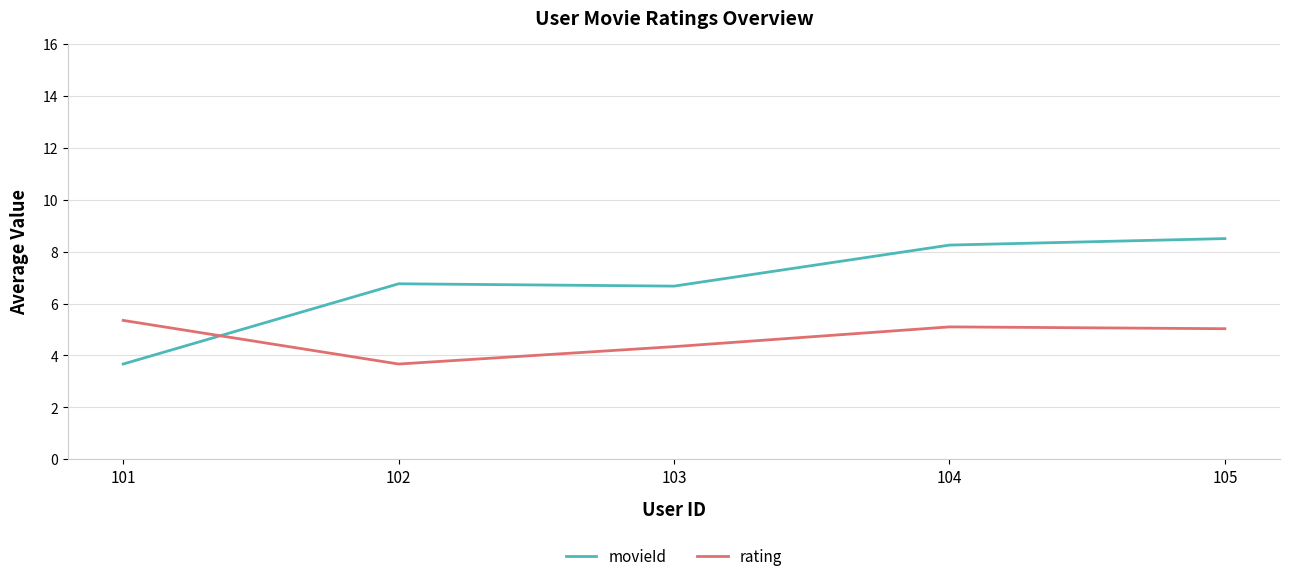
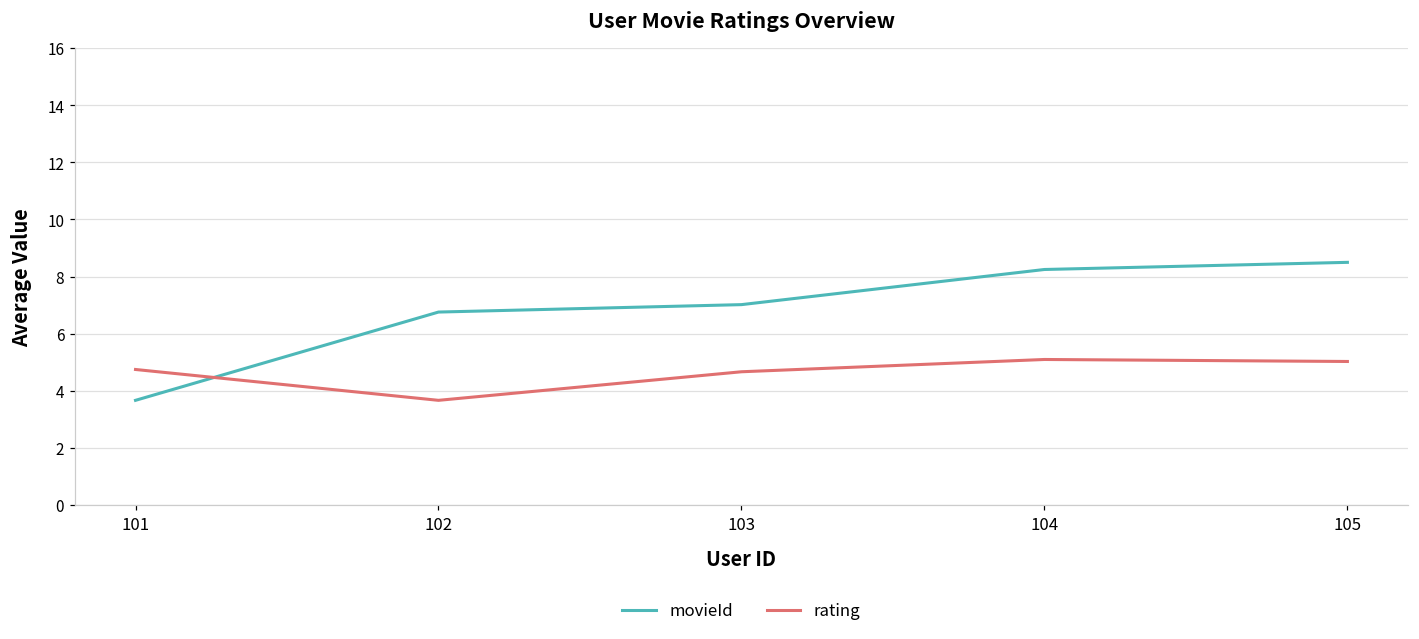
  {
    "movieId": {
      "101": 3.7,
      "102": 6.8,
-     "103": 6.7,
+     "103": 7.0,
      "104": 8.3,
      "105": 8.5
    },
    "rating": {
-     "101": 5.4,
+     "101": 4.8,
      "102": 3.7,
-     "103": 4.3,
+     "103": 4.7,
      "104": 5.1,
      "105": 5.0
    }
  }
